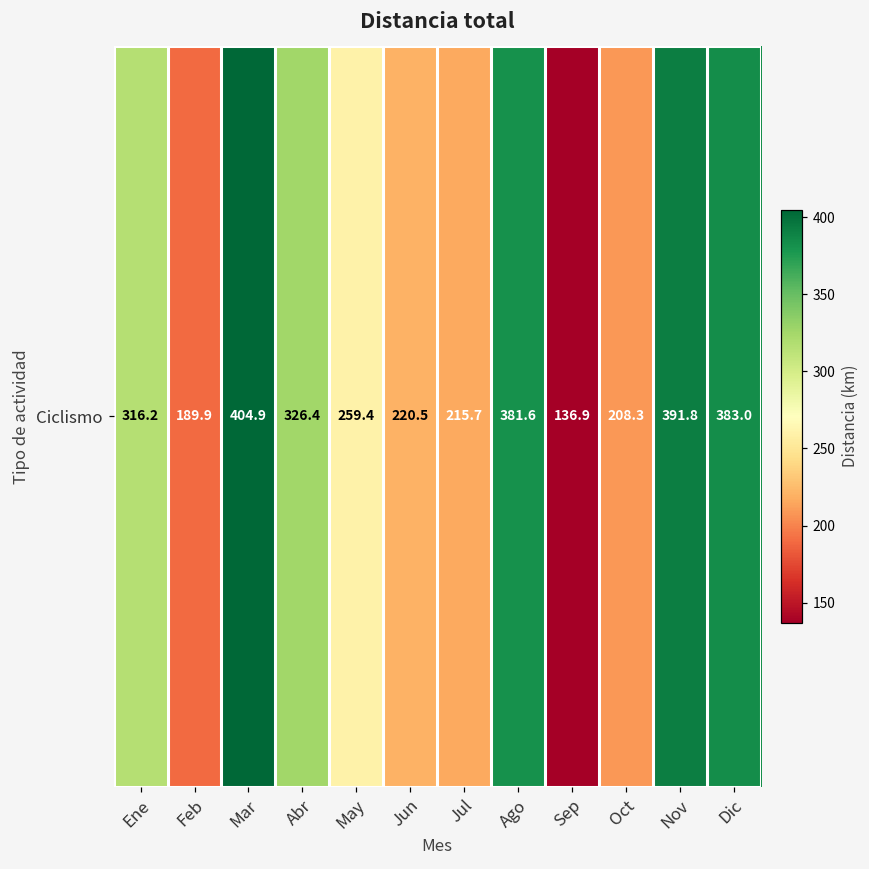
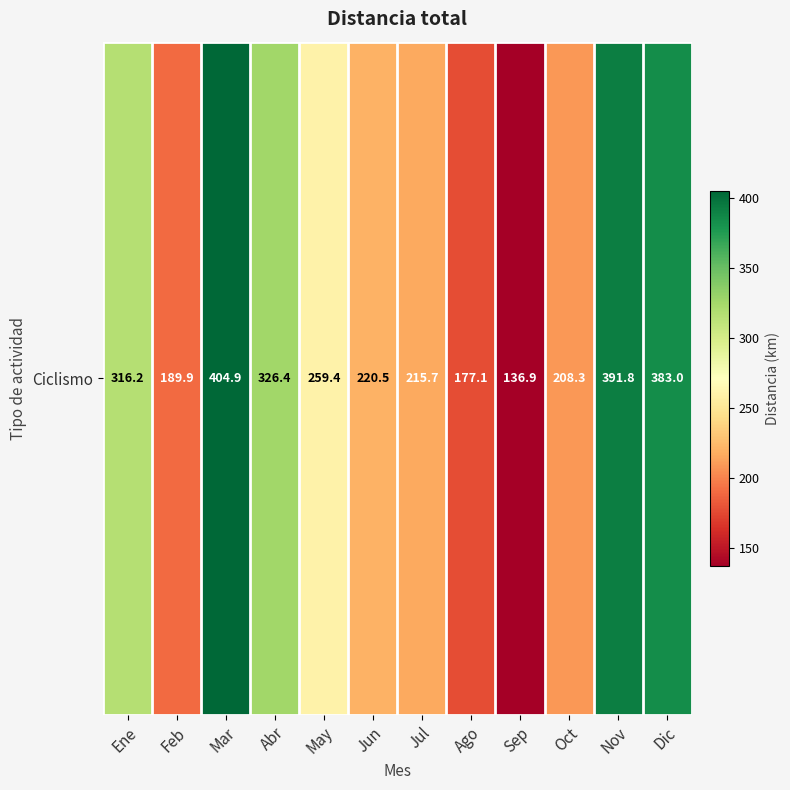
  {
    "Ciclismo": {
      "Ene": 316.2,
      "Feb": 189.9,
      "Mar": 404.9,
      "Abr": 326.4,
      "May": 259.4,
      "Jun": 220.5,
      "Jul": 215.7,
-     "Ago": 381.6,
+     "Ago": 177.1,
      "Sep": 136.9,
      "Oct": 208.3,
      "Nov": 391.8,
      "Dic": 383.0
    }
  }
